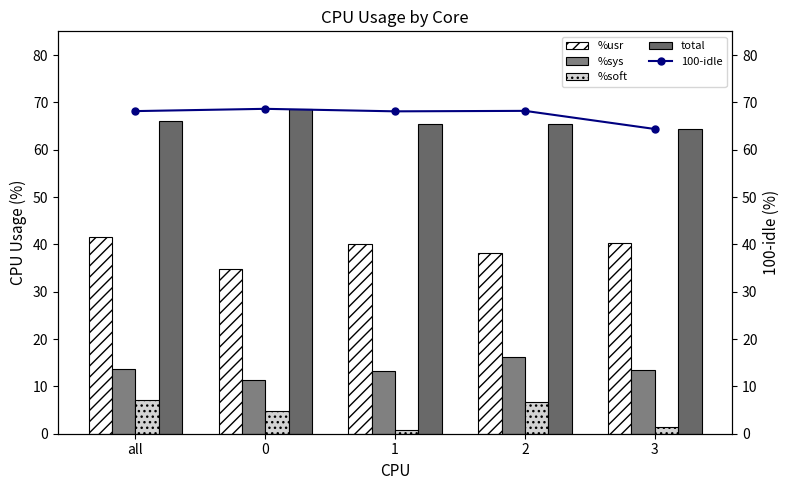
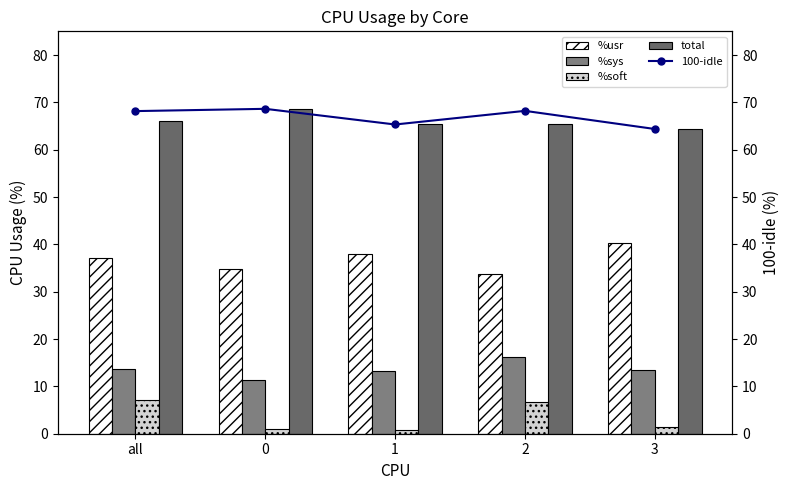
  {
    "%usr": {
-     "all": 42,
+     "all": 37,
      "0": 35,
-     "1": 40,
-     "2": 38,
+     "1": 38,
+     "2": 34,
      "3": 40
    },
    "%soft": {
      "all": 7,
-     "0": 5,
+     "0": 1,
      "1": 1,
      "2": 7,
      "3": 1
    },
    "100-idle": {
      "all": 68,
      "0": 69,
-     "1": 68,
+     "1": 65,
      "2": 68,
      "3": 64
    }
  }
